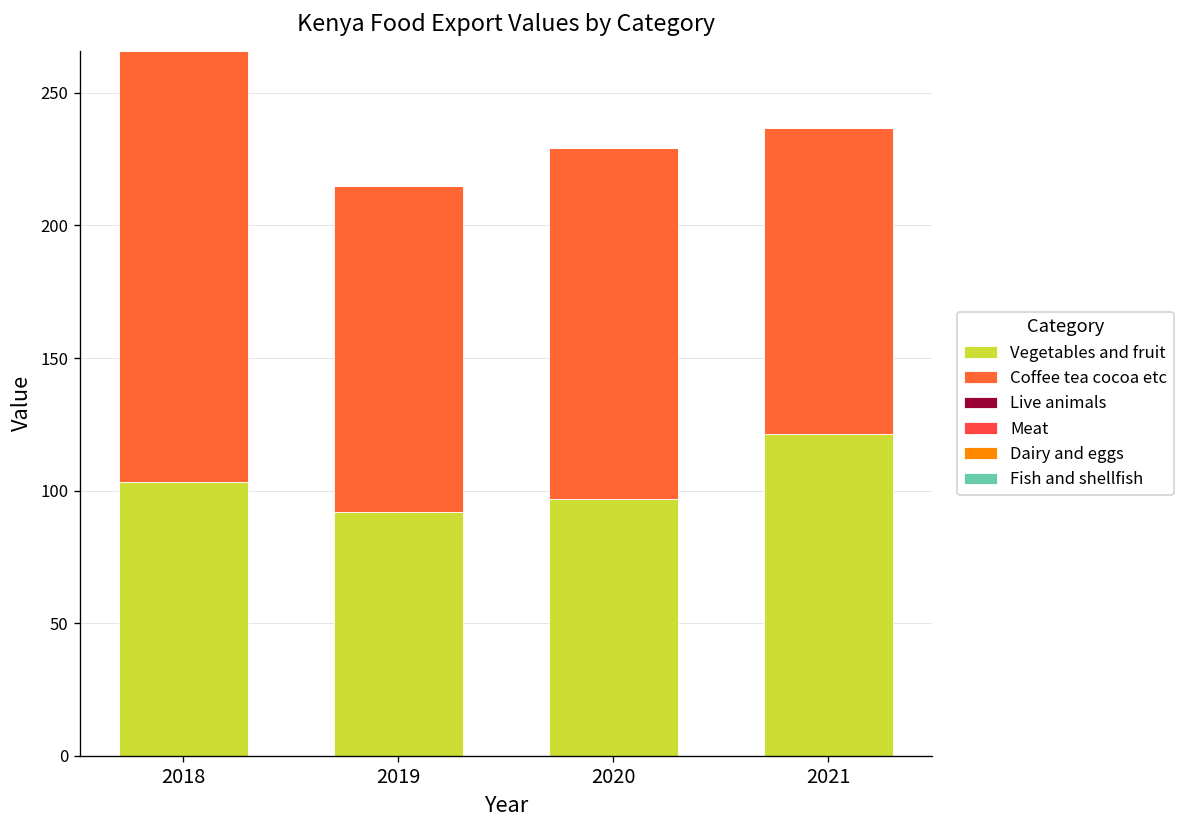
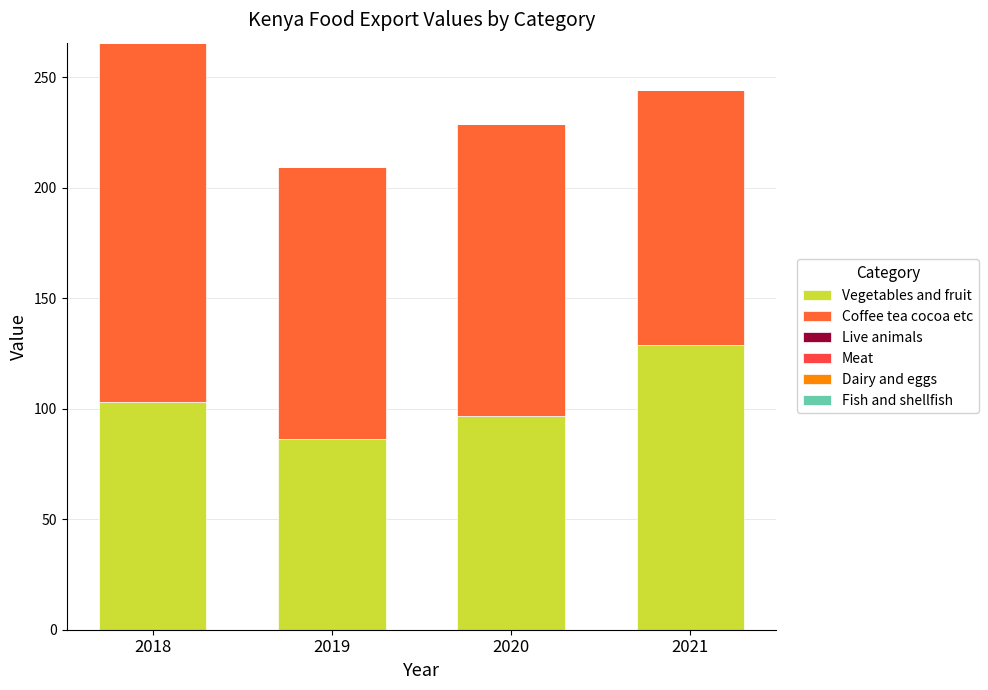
  {
    "Vegetables and fruit": {
      "2018": 103,
-     "2019": 92,
+     "2019": 87,
      "2020": 97,
-     "2021": 121
+     "2021": 129
    }
  }
